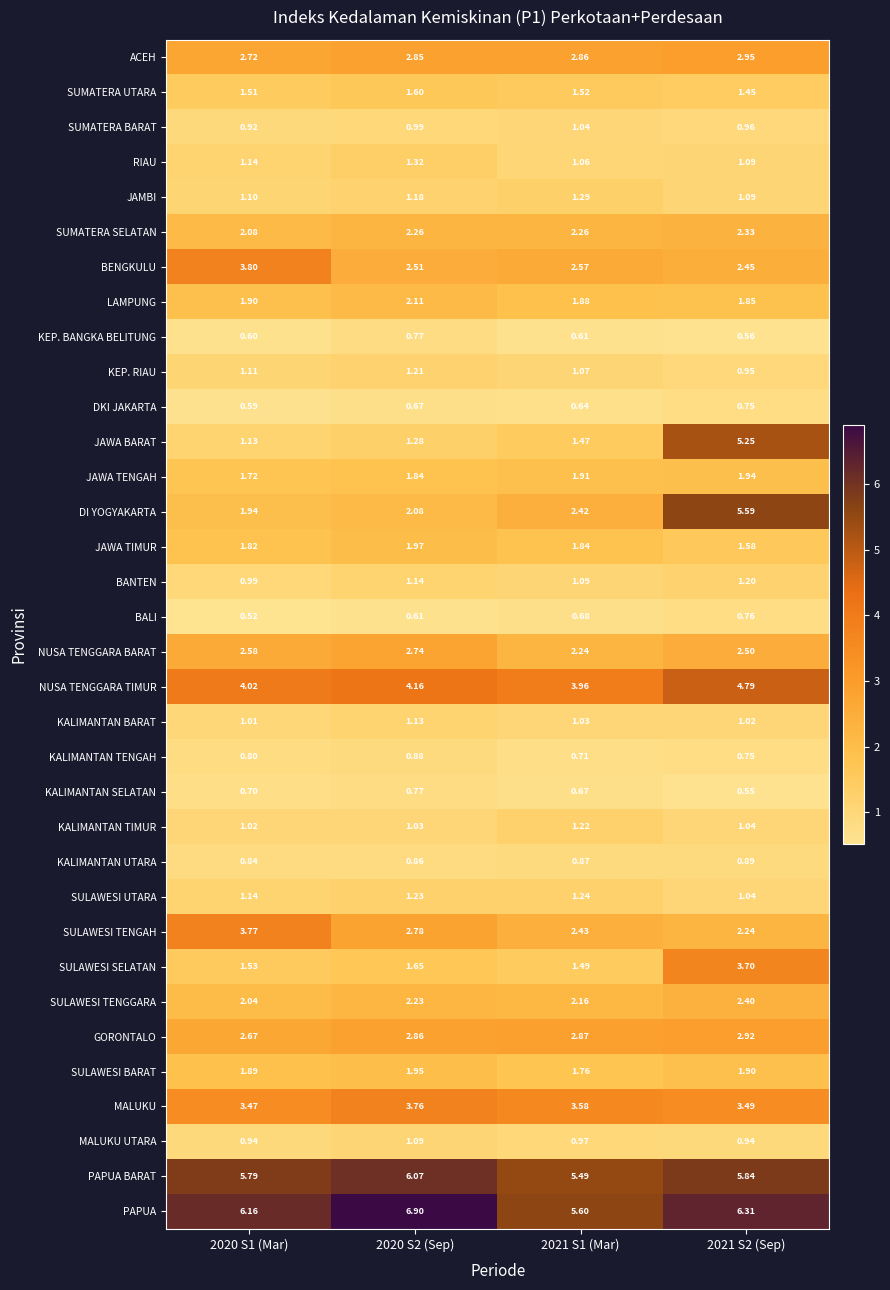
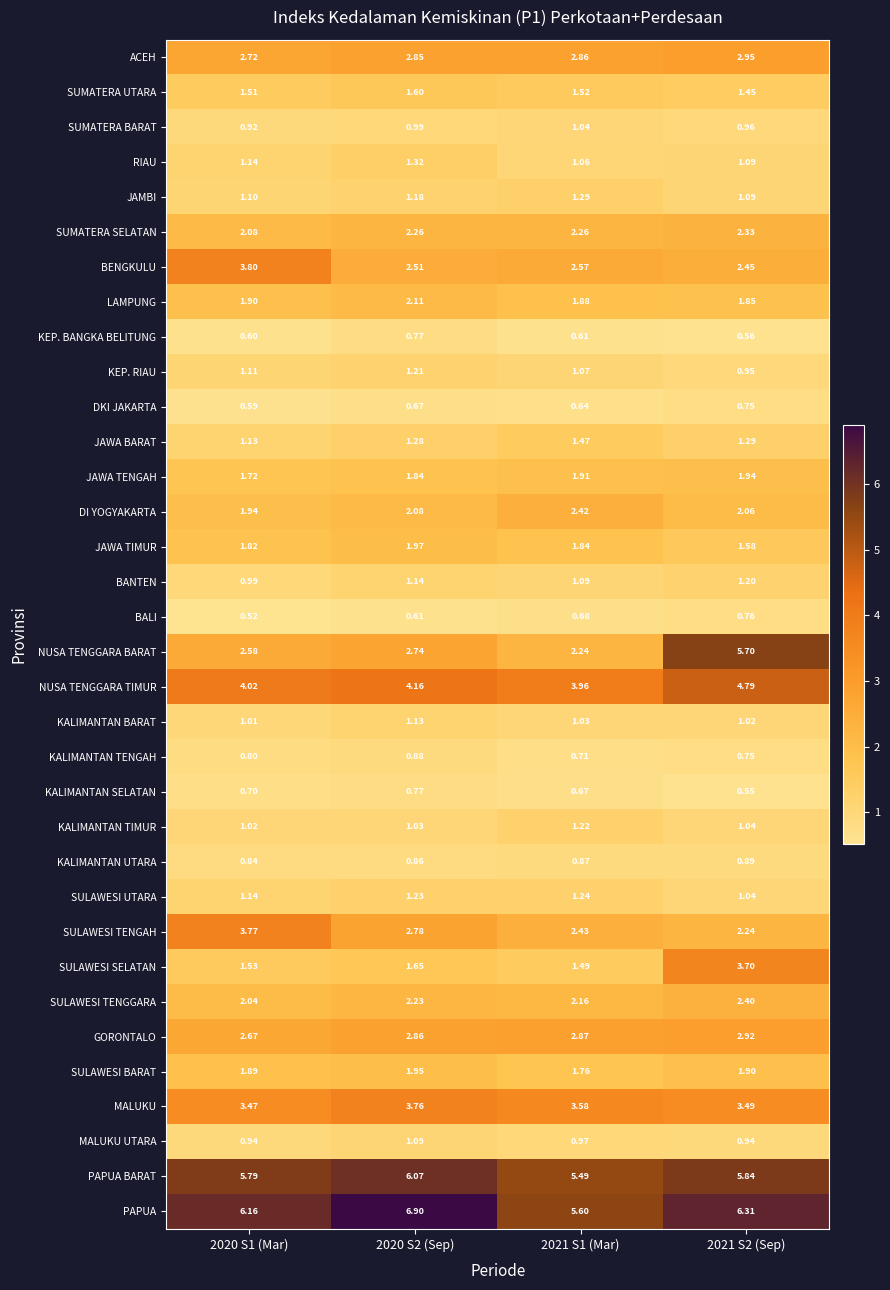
  {
    "ACEH": {
      "2020 S1 (Mar)": 2.72,
      "2020 S2 (Sep)": 2.85,
      "2021 S1 (Mar)": 2.86,
      "2021 S2 (Sep)": 2.95
    },
    "SUMATERA UTARA": {
      "2020 S1 (Mar)": 1.51,
      "2020 S2 (Sep)": 1.60,
      "2021 S1 (Mar)": 1.52,
      "2021 S2 (Sep)": 1.45
    },
    "SUMATERA BARAT": {
      "2020 S1 (Mar)": 0.92,
      "2020 S2 (Sep)": 0.99,
      "2021 S1 (Mar)": 1.04,
      "2021 S2 (Sep)": 0.96
    },
    "RIAU": {
      "2020 S1 (Mar)": 1.14,
      "2020 S2 (Sep)": 1.32,
      "2021 S1 (Mar)": 1.06,
      "2021 S2 (Sep)": 1.09
    },
    "JAMBI": {
      "2020 S1 (Mar)": 1.10,
      "2020 S2 (Sep)": 1.18,
      "2021 S1 (Mar)": 1.29,
      "2021 S2 (Sep)": 1.09
    },
    "SUMATERA SELATAN": {
      "2020 S1 (Mar)": 2.08,
      "2020 S2 (Sep)": 2.26,
      "2021 S1 (Mar)": 2.26,
      "2021 S2 (Sep)": 2.33
    },
    "BENGKULU": {
      "2020 S1 (Mar)": 3.80,
      "2020 S2 (Sep)": 2.51,
      "2021 S1 (Mar)": 2.57,
      "2021 S2 (Sep)": 2.45
    },
    "LAMPUNG": {
      "2020 S1 (Mar)": 1.90,
      "2020 S2 (Sep)": 2.11,
      "2021 S1 (Mar)": 1.88,
      "2021 S2 (Sep)": 1.85
    },
    "KEP. BANGKA BELITUNG": {
      "2020 S1 (Mar)": 0.60,
      "2020 S2 (Sep)": 0.77,
      "2021 S1 (Mar)": 0.61,
      "2021 S2 (Sep)": 0.56
    },
    "KEP. RIAU": {
      "2020 S1 (Mar)": 1.11,
      "2020 S2 (Sep)": 1.21,
      "2021 S1 (Mar)": 1.07,
      "2021 S2 (Sep)": 0.95
    },
    "DKI JAKARTA": {
      "2020 S1 (Mar)": 0.59,
      "2020 S2 (Sep)": 0.67,
      "2021 S1 (Mar)": 0.64,
      "2021 S2 (Sep)": 0.75
    },
    "JAWA BARAT": {
      "2020 S1 (Mar)": 1.13,
      "2020 S2 (Sep)": 1.28,
      "2021 S1 (Mar)": 1.47,
-     "2021 S2 (Sep)": 5.25
+     "2021 S2 (Sep)": 1.29
    },
    "JAWA TENGAH": {
      "2020 S1 (Mar)": 1.72,
      "2020 S2 (Sep)": 1.84,
      "2021 S1 (Mar)": 1.91,
      "2021 S2 (Sep)": 1.94
    },
    "DI YOGYAKARTA": {
      "2020 S1 (Mar)": 1.94,
      "2020 S2 (Sep)": 2.08,
      "2021 S1 (Mar)": 2.42,
-     "2021 S2 (Sep)": 5.59
+     "2021 S2 (Sep)": 2.06
    },
    "JAWA TIMUR": {
      "2020 S1 (Mar)": 1.82,
      "2020 S2 (Sep)": 1.97,
      "2021 S1 (Mar)": 1.84,
      "2021 S2 (Sep)": 1.58
    },
    "BANTEN": {
      "2020 S1 (Mar)": 0.99,
      "2020 S2 (Sep)": 1.14,
      "2021 S1 (Mar)": 1.09,
      "2021 S2 (Sep)": 1.20
    },
    "BALI": {
      "2020 S1 (Mar)": 0.52,
      "2020 S2 (Sep)": 0.61,
      "2021 S1 (Mar)": 0.68,
      "2021 S2 (Sep)": 0.76
    },
    "NUSA TENGGARA BARAT": {
      "2020 S1 (Mar)": 2.58,
      "2020 S2 (Sep)": 2.74,
      "2021 S1 (Mar)": 2.24,
-     "2021 S2 (Sep)": 2.50
+     "2021 S2 (Sep)": 5.70
    },
    "NUSA TENGGARA TIMUR": {
      "2020 S1 (Mar)": 4.02,
      "2020 S2 (Sep)": 4.16,
      "2021 S1 (Mar)": 3.96,
      "2021 S2 (Sep)": 4.79
    },
    "KALIMANTAN BARAT": {
      "2020 S1 (Mar)": 1.01,
      "2020 S2 (Sep)": 1.13,
      "2021 S1 (Mar)": 1.03,
      "2021 S2 (Sep)": 1.02
    },
    "KALIMANTAN TENGAH": {
      "2020 S1 (Mar)": 0.80,
      "2020 S2 (Sep)": 0.88,
      "2021 S1 (Mar)": 0.71,
      "2021 S2 (Sep)": 0.75
    },
    "KALIMANTAN SELATAN": {
      "2020 S1 (Mar)": 0.70,
      "2020 S2 (Sep)": 0.77,
      "2021 S1 (Mar)": 0.67,
      "2021 S2 (Sep)": 0.55
    },
    "KALIMANTAN TIMUR": {
      "2020 S1 (Mar)": 1.02,
      "2020 S2 (Sep)": 1.03,
      "2021 S1 (Mar)": 1.22,
      "2021 S2 (Sep)": 1.04
    },
    "KALIMANTAN UTARA": {
      "2020 S1 (Mar)": 0.84,
      "2020 S2 (Sep)": 0.86,
      "2021 S1 (Mar)": 0.87,
      "2021 S2 (Sep)": 0.89
    },
    "SULAWESI UTARA": {
      "2020 S1 (Mar)": 1.14,
      "2020 S2 (Sep)": 1.23,
      "2021 S1 (Mar)": 1.24,
      "2021 S2 (Sep)": 1.04
    },
    "SULAWESI TENGAH": {
      "2020 S1 (Mar)": 3.77,
      "2020 S2 (Sep)": 2.78,
      "2021 S1 (Mar)": 2.43,
      "2021 S2 (Sep)": 2.24
    },
    "SULAWESI SELATAN": {
      "2020 S1 (Mar)": 1.53,
      "2020 S2 (Sep)": 1.65,
      "2021 S1 (Mar)": 1.49,
      "2021 S2 (Sep)": 3.70
    },
    "SULAWESI TENGGARA": {
      "2020 S1 (Mar)": 2.04,
      "2020 S2 (Sep)": 2.23,
      "2021 S1 (Mar)": 2.16,
      "2021 S2 (Sep)": 2.40
    },
    "GORONTALO": {
      "2020 S1 (Mar)": 2.67,
      "2020 S2 (Sep)": 2.86,
      "2021 S1 (Mar)": 2.87,
      "2021 S2 (Sep)": 2.92
    },
    "SULAWESI BARAT": {
      "2020 S1 (Mar)": 1.89,
      "2020 S2 (Sep)": 1.95,
      "2021 S1 (Mar)": 1.76,
      "2021 S2 (Sep)": 1.90
    },
    "MALUKU": {
      "2020 S1 (Mar)": 3.47,
      "2020 S2 (Sep)": 3.76,
      "2021 S1 (Mar)": 3.58,
      "2021 S2 (Sep)": 3.49
    },
    "MALUKU UTARA": {
      "2020 S1 (Mar)": 0.94,
      "2020 S2 (Sep)": 1.09,
      "2021 S1 (Mar)": 0.97,
      "2021 S2 (Sep)": 0.94
    },
    "PAPUA BARAT": {
      "2020 S1 (Mar)": 5.79,
      "2020 S2 (Sep)": 6.07,
      "2021 S1 (Mar)": 5.49,
      "2021 S2 (Sep)": 5.84
    },
    "PAPUA": {
      "2020 S1 (Mar)": 6.16,
      "2020 S2 (Sep)": 6.90,
      "2021 S1 (Mar)": 5.60,
      "2021 S2 (Sep)": 6.31
    }
  }
